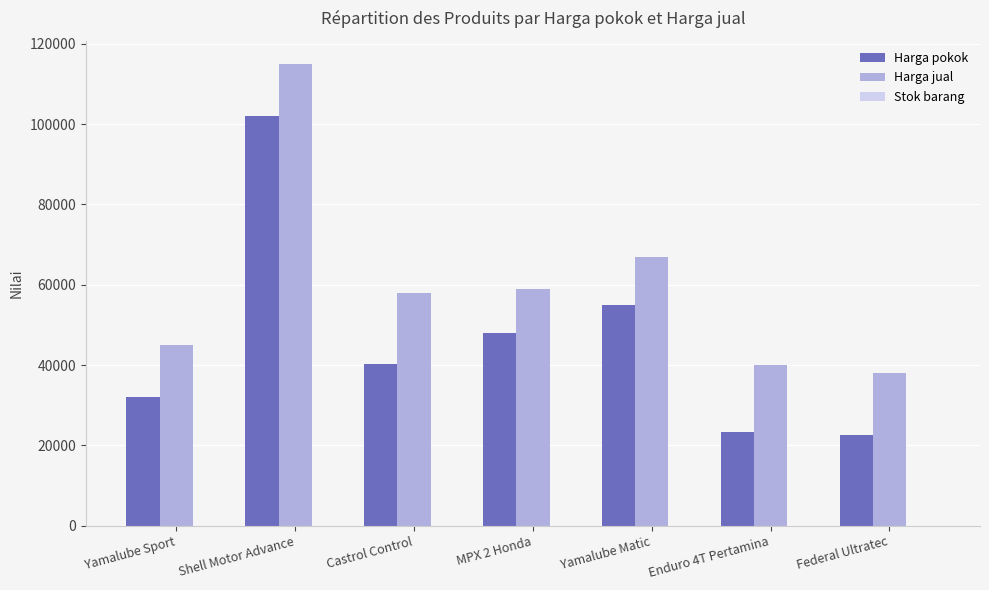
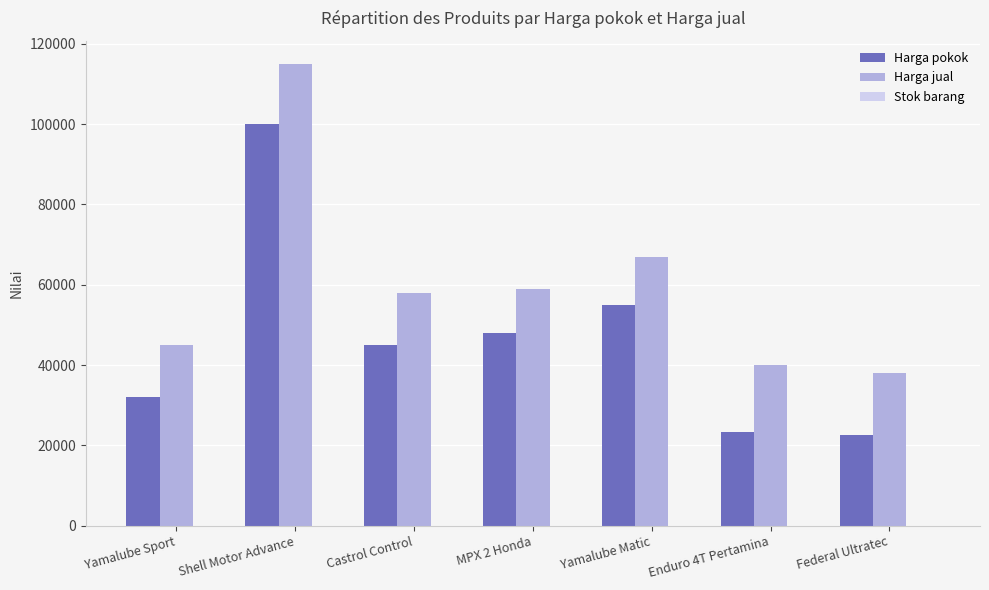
  {
    "Harga pokok": {
      "Yamalube Sport": 32000,
-     "Shell Motor Advance": 102000,
-     "Castrol Control": 40000,
+     "Shell Motor Advance": 100000,
+     "Castrol Control": 45000,
      "MPX 2 Honda": 48000,
      "Yamalube Matic": 55000,
      "Enduro 4T Pertamina": 23000,
      "Federal Ultratec": 23000
    }
  }
